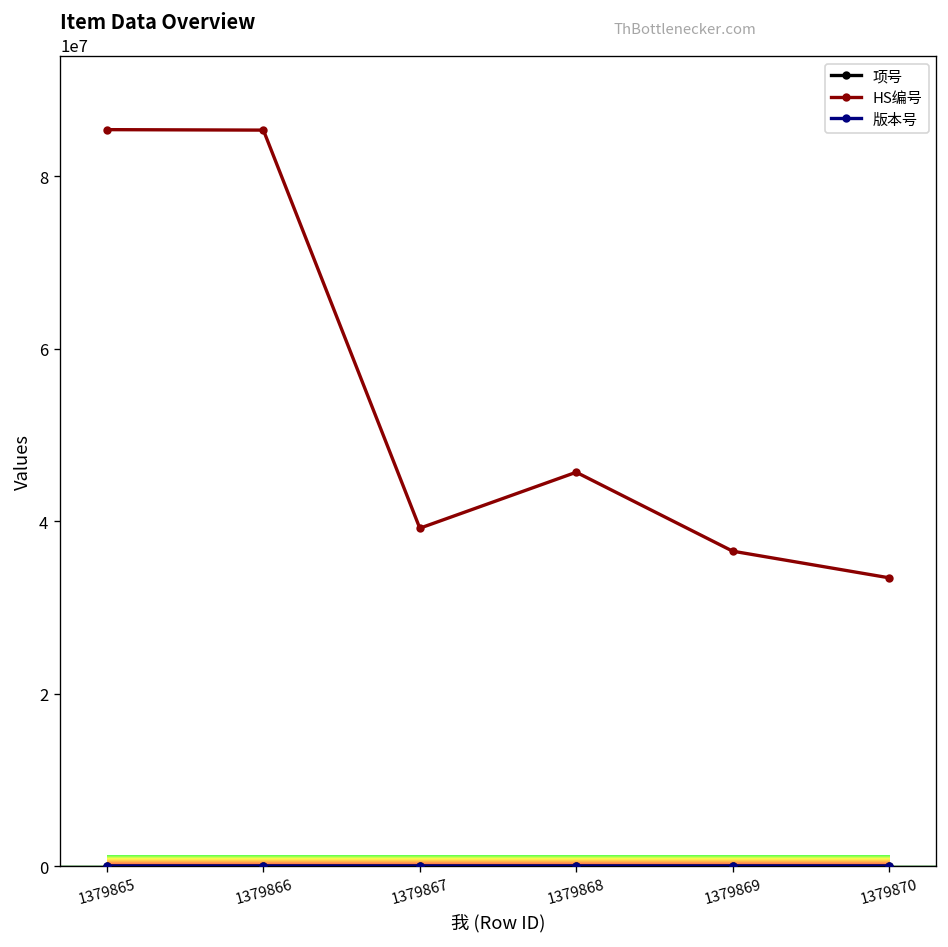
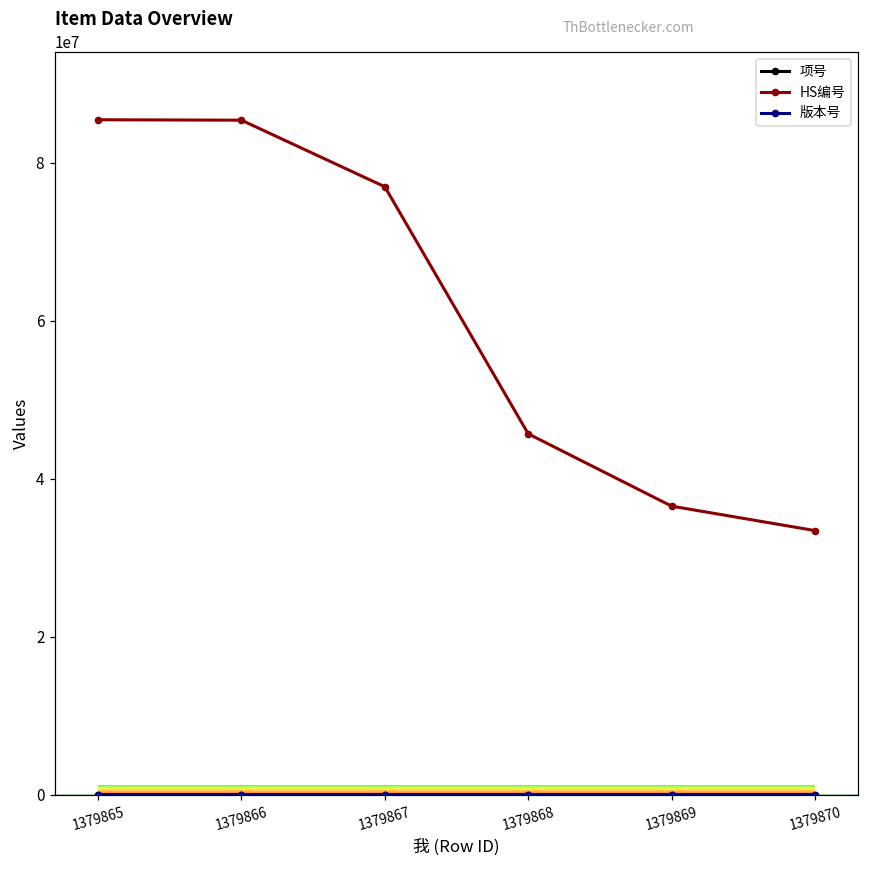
  {
    "版本号": {
      "1379865": 0,
      "1379866": 0,
      "1379867": 0,
      "1379868": 0,
      "1379869": 0,
      "1379870": 0
    },
    "HS编号": {
      "1379865": 85000000,
      "1379866": 85000000,
-     "1379867": 39000000,
+     "1379867": 77000000,
      "1379868": 46000000,
      "1379869": 37000000,
      "1379870": 33000000
    }
  }
